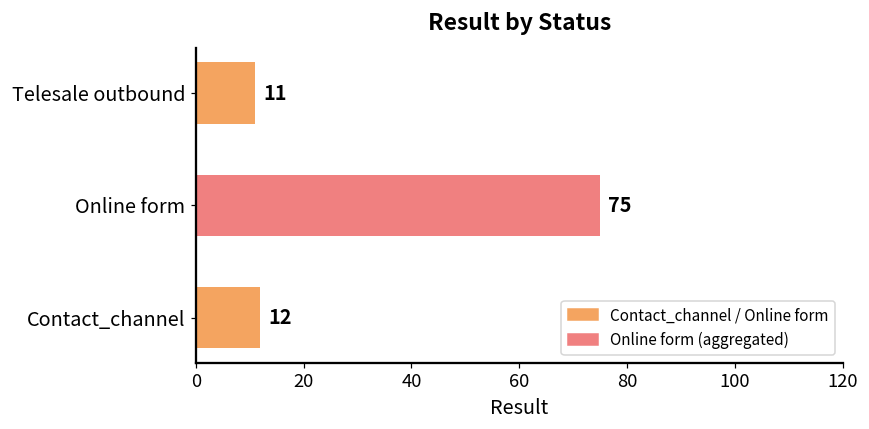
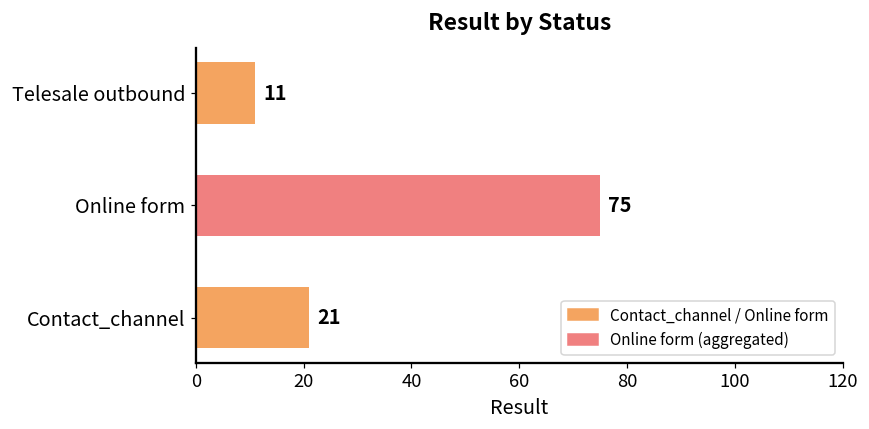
  {
    "Telesale outbound": 11,
    "Online form": 75,
-   "Contact_channel": 12
+   "Contact_channel": 21
  }
